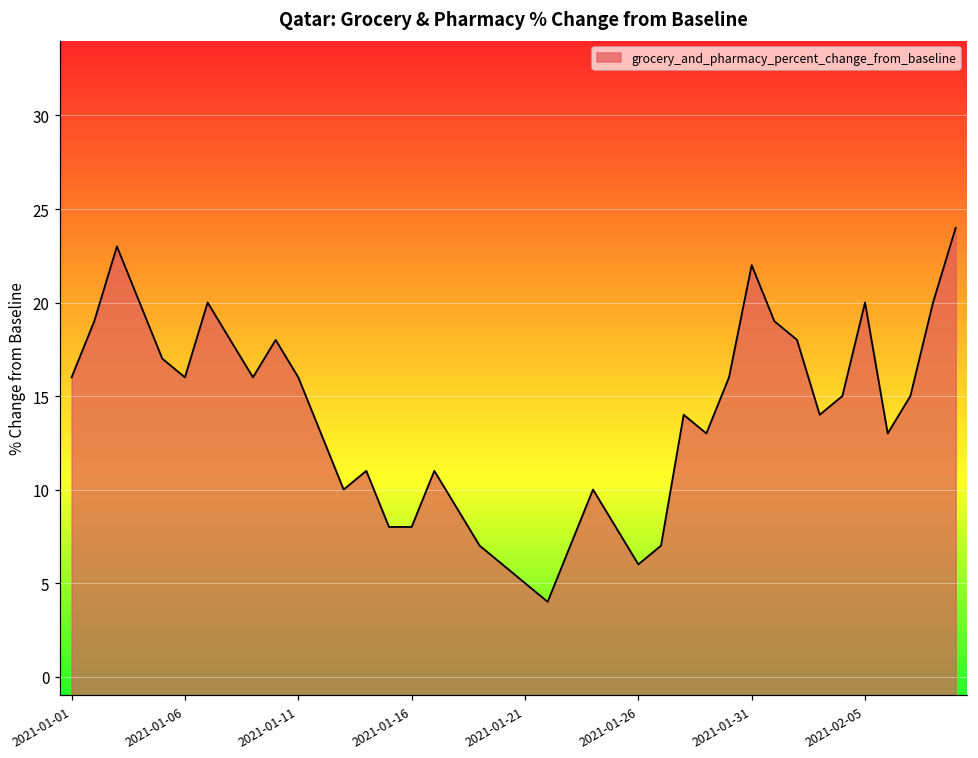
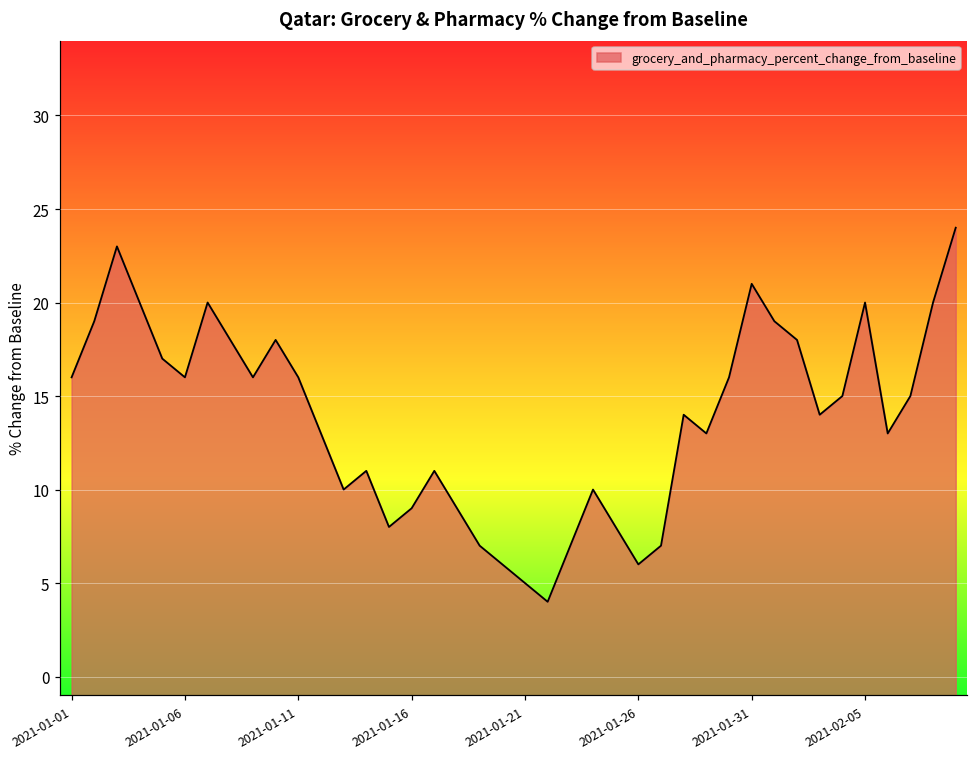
  {
    "2021-01-01": 16,
    "2021-01-06": 16,
    "2021-01-11": 16,
-   "2021-01-16": 8,
+   "2021-01-16": 9,
    "2021-01-21": 5,
    "2021-01-26": 6,
-   "2021-01-31": 22,
+   "2021-01-31": 21,
    "2021-02-05": 20
  }
